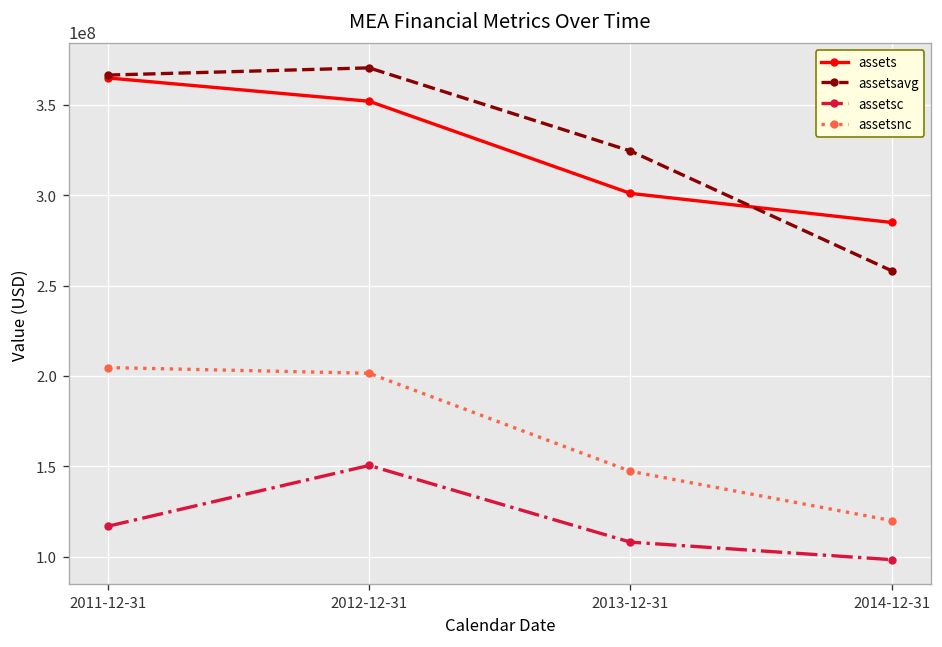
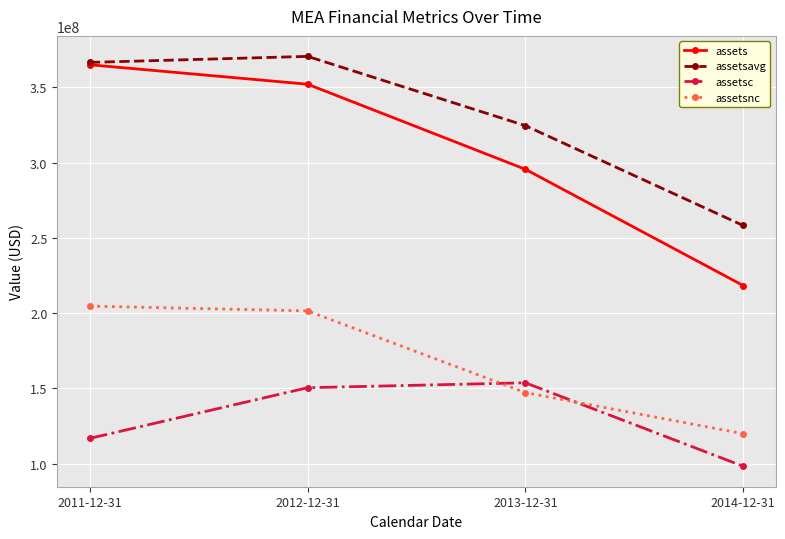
  {
    "assets": {
      "2012-12-31": 352000000,
-     "2013-12-31": 301000000,
-     "2014-12-31": 285000000
+     "2013-12-31": 295000000,
+     "2014-12-31": 218000000
    },
    "assetsavg": {
      "2012-12-31": 370000000,
      "2013-12-31": 324000000,
      "2014-12-31": 258000000
    },
    "assetsc": {
      "2011-12-31": 117000000,
      "2012-12-31": 150000000,
-     "2013-12-31": 108000000,
+     "2013-12-31": 154000000,
      "2014-12-31": 98000000
    },
    "assetsnc": {
      "2011-12-31": 205000000,
      "2012-12-31": 201000000,
      "2013-12-31": 147000000,
      "2014-12-31": 120000000
    }
  }
